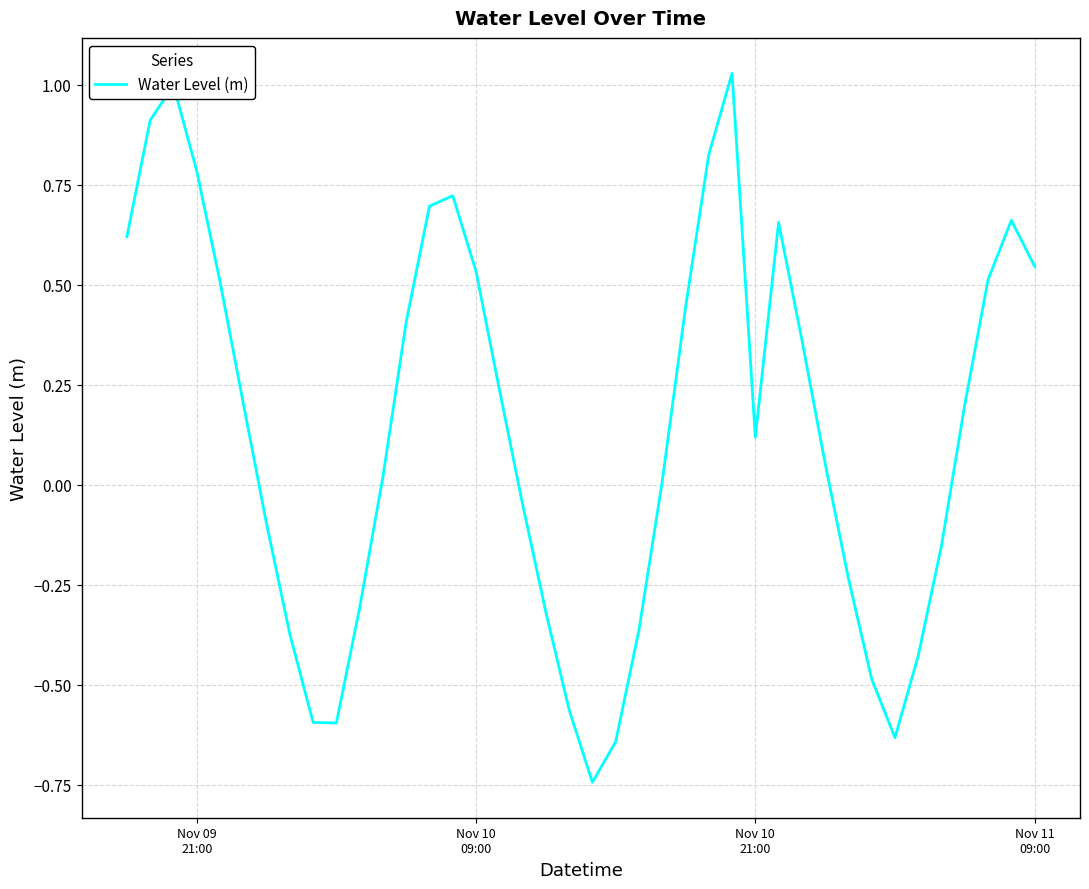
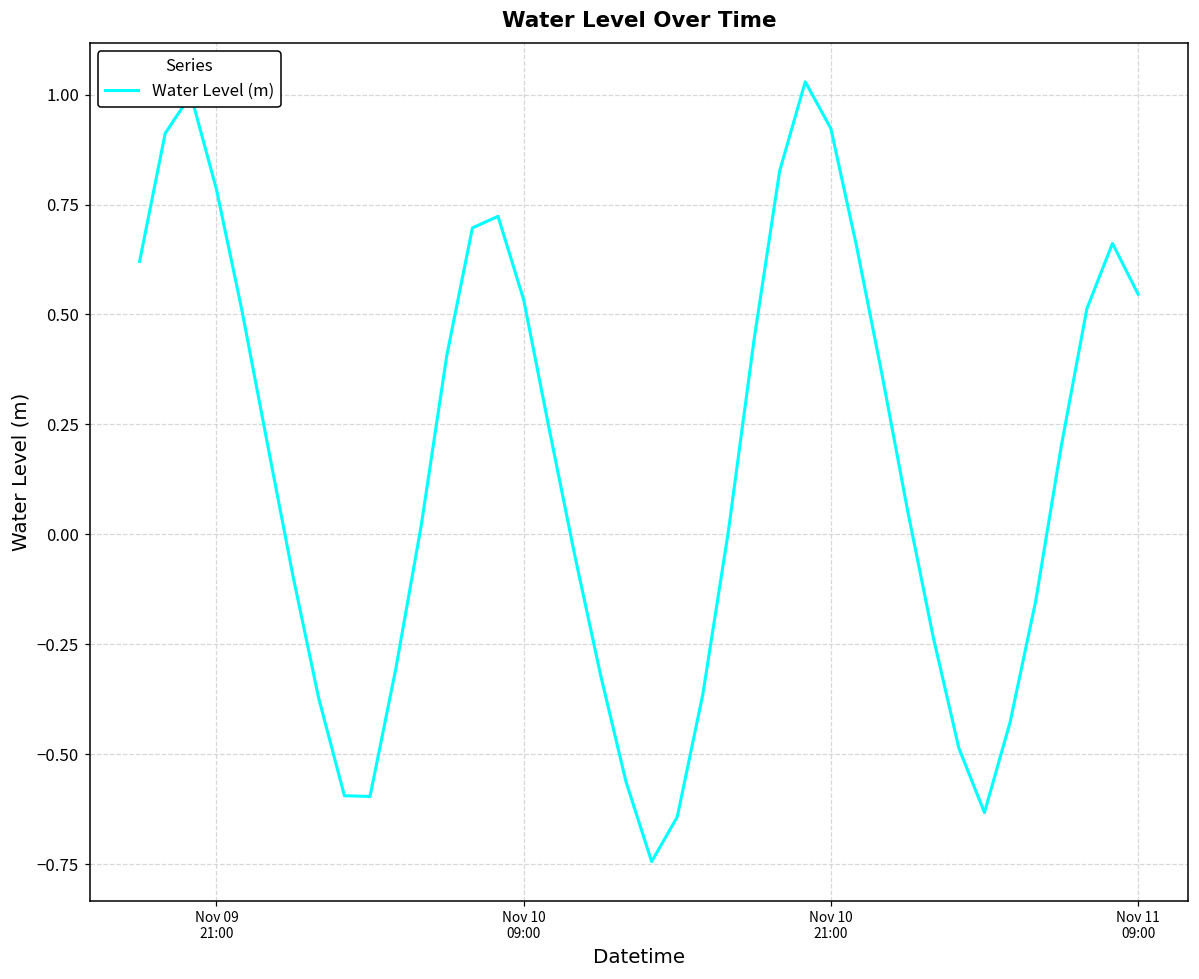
  {
    "Nov 09 21:00": 0.78,
    "Nov 10 09:00": 0.53,
-   "Nov 10 21:00": 0.12,
+   "Nov 10 21:00": 0.92,
    "Nov 11 09:00": 0.55
  }
